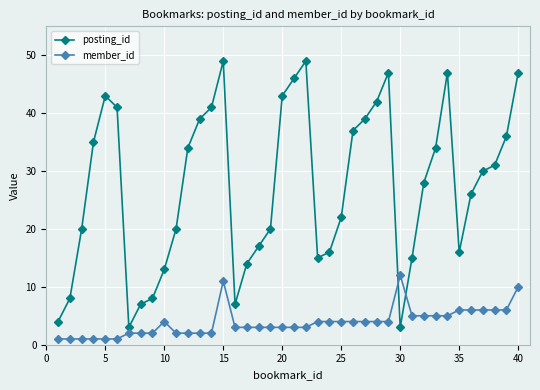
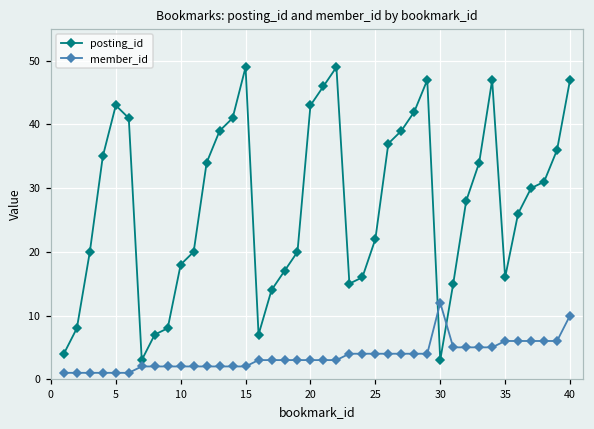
  {
    "posting_id": {
      "5": 43,
-     "10": 13,
+     "10": 18,
      "15": 49,
      "20": 43,
      "25": 22,
      "30": 3,
      "35": 16,
      "40": 47
    },
    "member_id": {
      "5": 1,
-     "10": 4,
-     "15": 11,
+     "10": 2,
+     "15": 2,
      "20": 3,
      "25": 4,
      "30": 12,
      "35": 6,
      "40": 10
    }
  }
